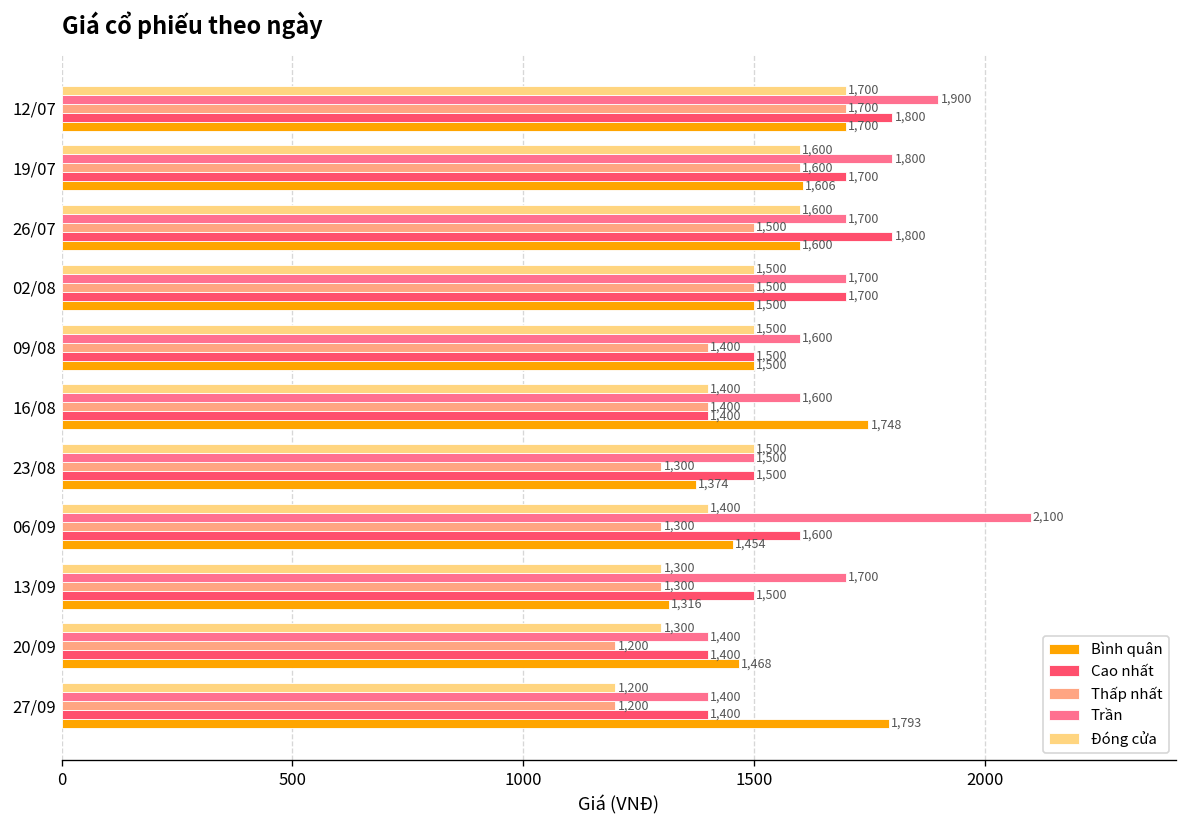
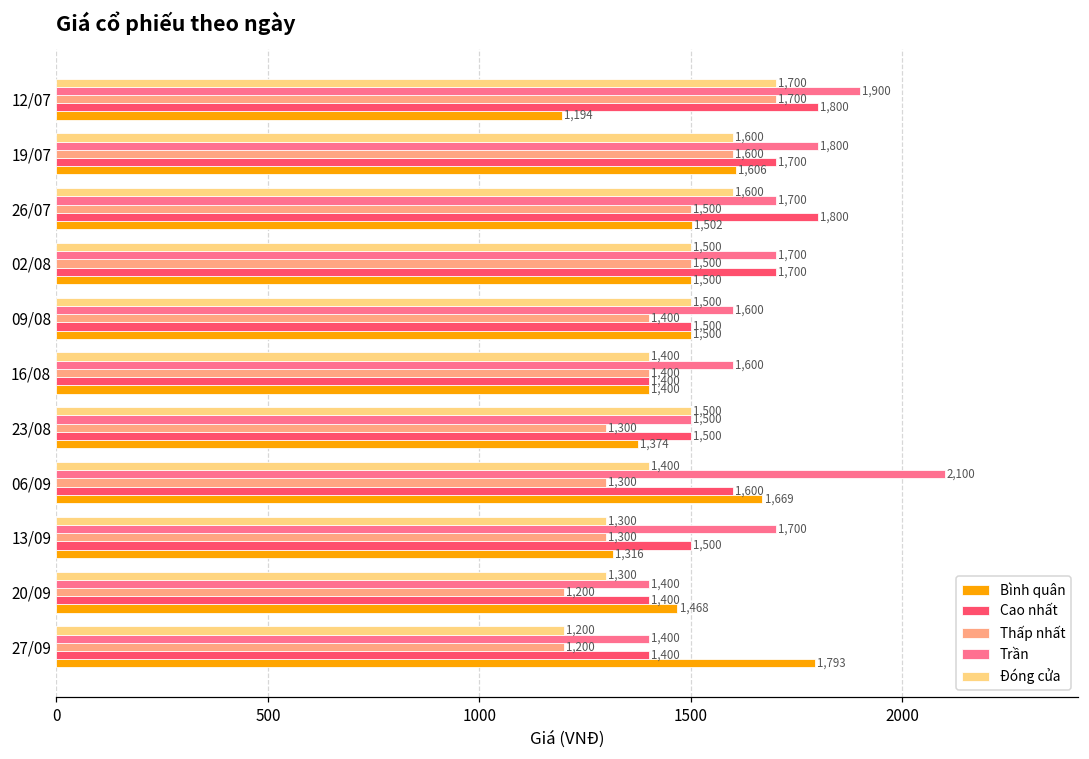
  {
    "Bình quân": {
-     "12/07": "1,700",
+     "12/07": "1,194",
      "19/07": "1,606",
-     "26/07": "1,600",
+     "26/07": "1,502",
      "02/08": "1,500",
-     "16/08": "1,748",
+     "16/08": "1,400",
      "23/08": "1,374",
-     "06/09": "1,454",
+     "06/09": "1,669",
      "13/09": "1,316",
      "20/09": "1,468",
      "27/09": "1,793"
    }
  }
